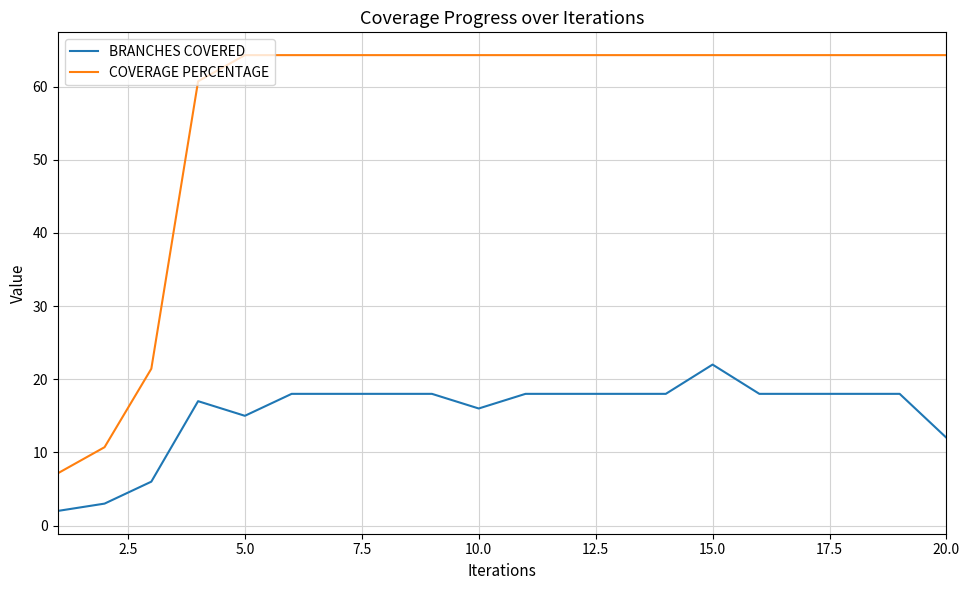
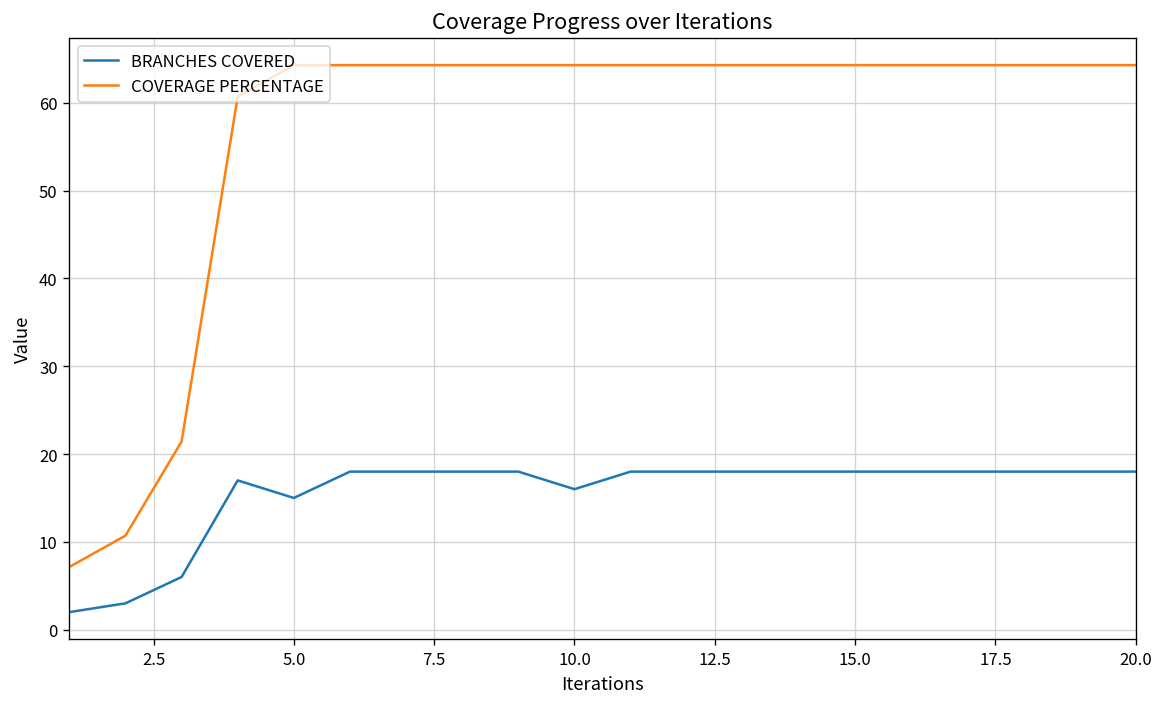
  {
    "BRANCHES COVERED": {
      "5.0": 15,
      "10.0": 16,
-     "15.0": 22,
-     "20.0": 12
+     "15.0": 18,
+     "20.0": 18
    },
    "COVERAGE PERCENTAGE": {
      "10.0": 64,
      "15.0": 64,
      "20.0": 64
    }
  }
